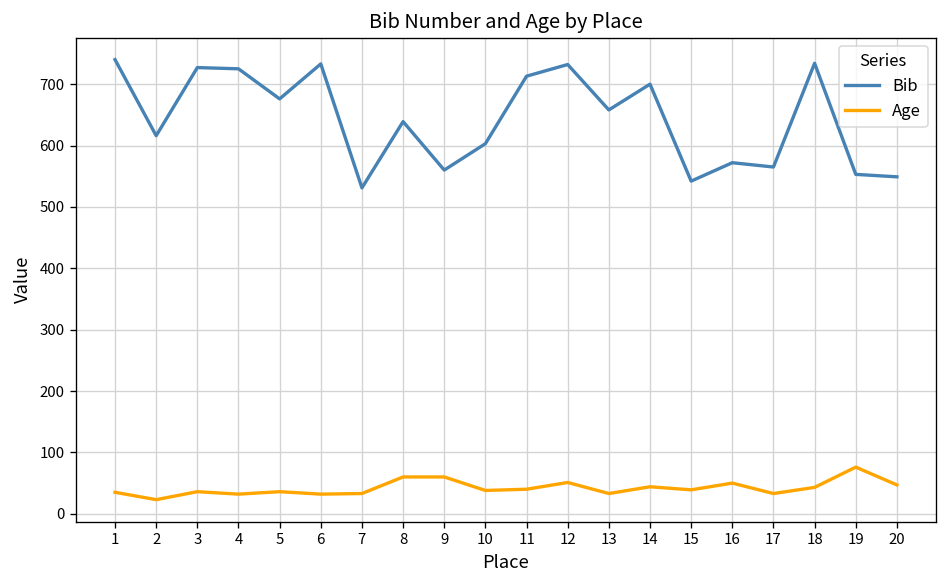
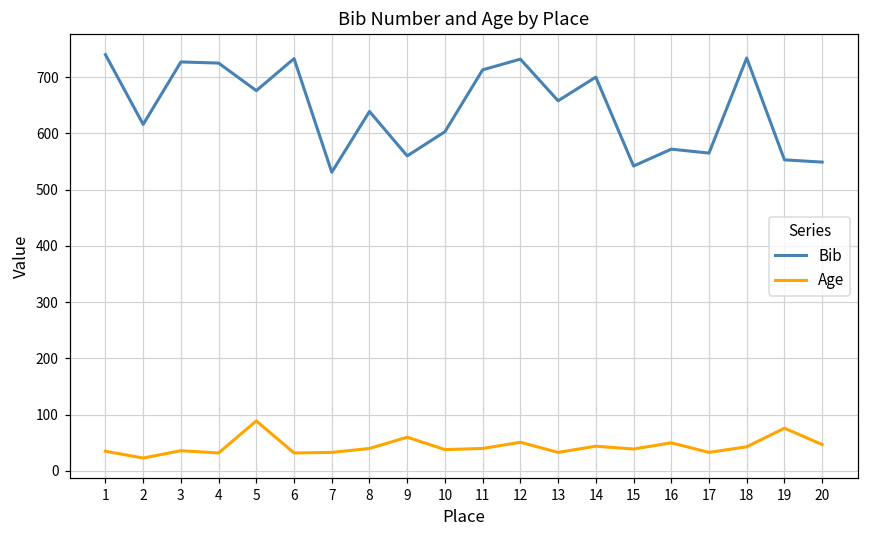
  {
    "Bib": {
      "1": 740,
      "2": 620,
      "3": 730,
      "4": 730,
      "5": 680,
      "6": 730,
      "7": 530,
      "8": 640,
      "9": 560,
      "10": 600,
      "11": 710,
      "12": 730,
      "13": 660,
      "14": 700,
      "15": 540,
      "16": 570,
      "17": 570,
      "18": 730,
      "19": 550,
      "20": 550
    },
    "Age": {
      "1": 40,
      "2": 20,
      "3": 40,
      "4": 30,
-     "5": 40,
+     "5": 90,
      "6": 30,
      "7": 30,
-     "8": 60,
+     "8": 40,
      "9": 60,
      "10": 40,
      "11": 40,
      "12": 50,
      "13": 30,
      "14": 40,
      "15": 40,
      "16": 50,
      "17": 30,
      "18": 40,
      "19": 80,
      "20": 50
    }
  }
